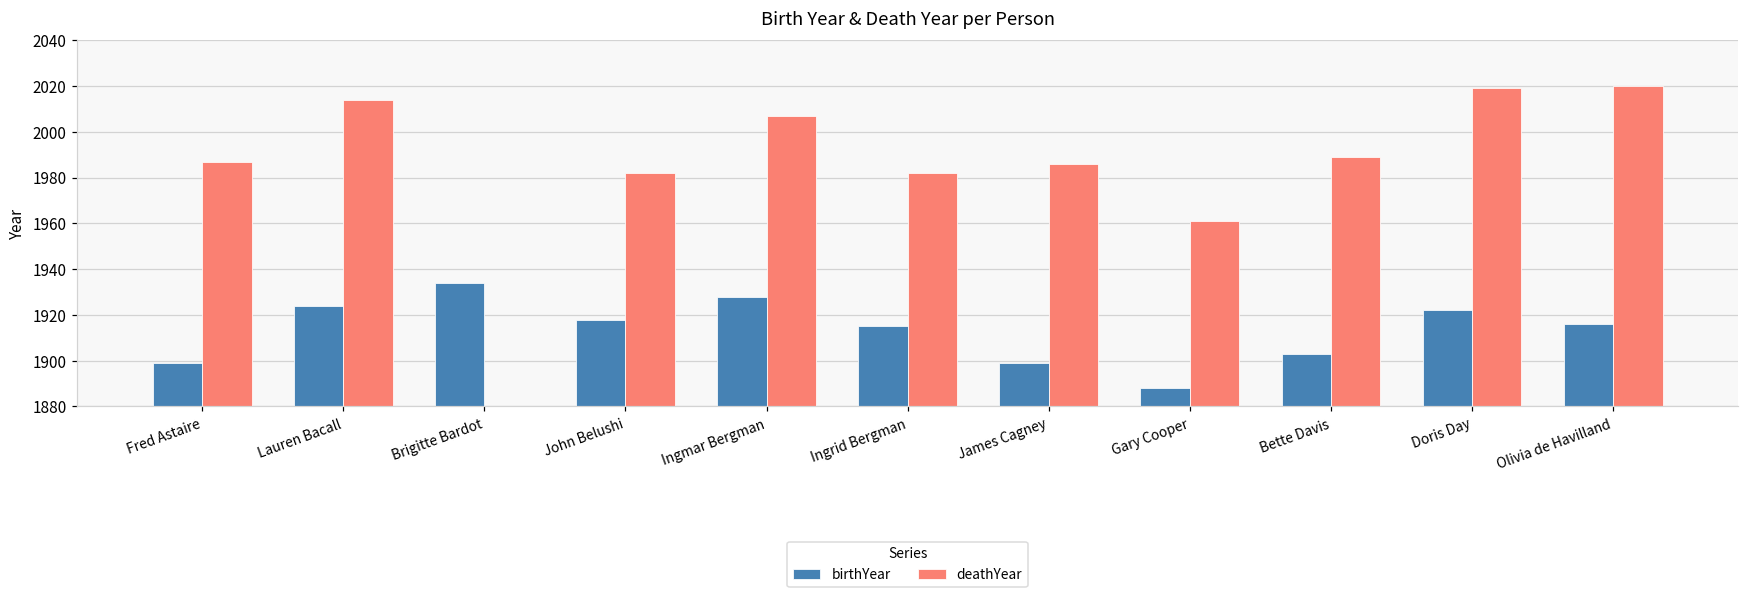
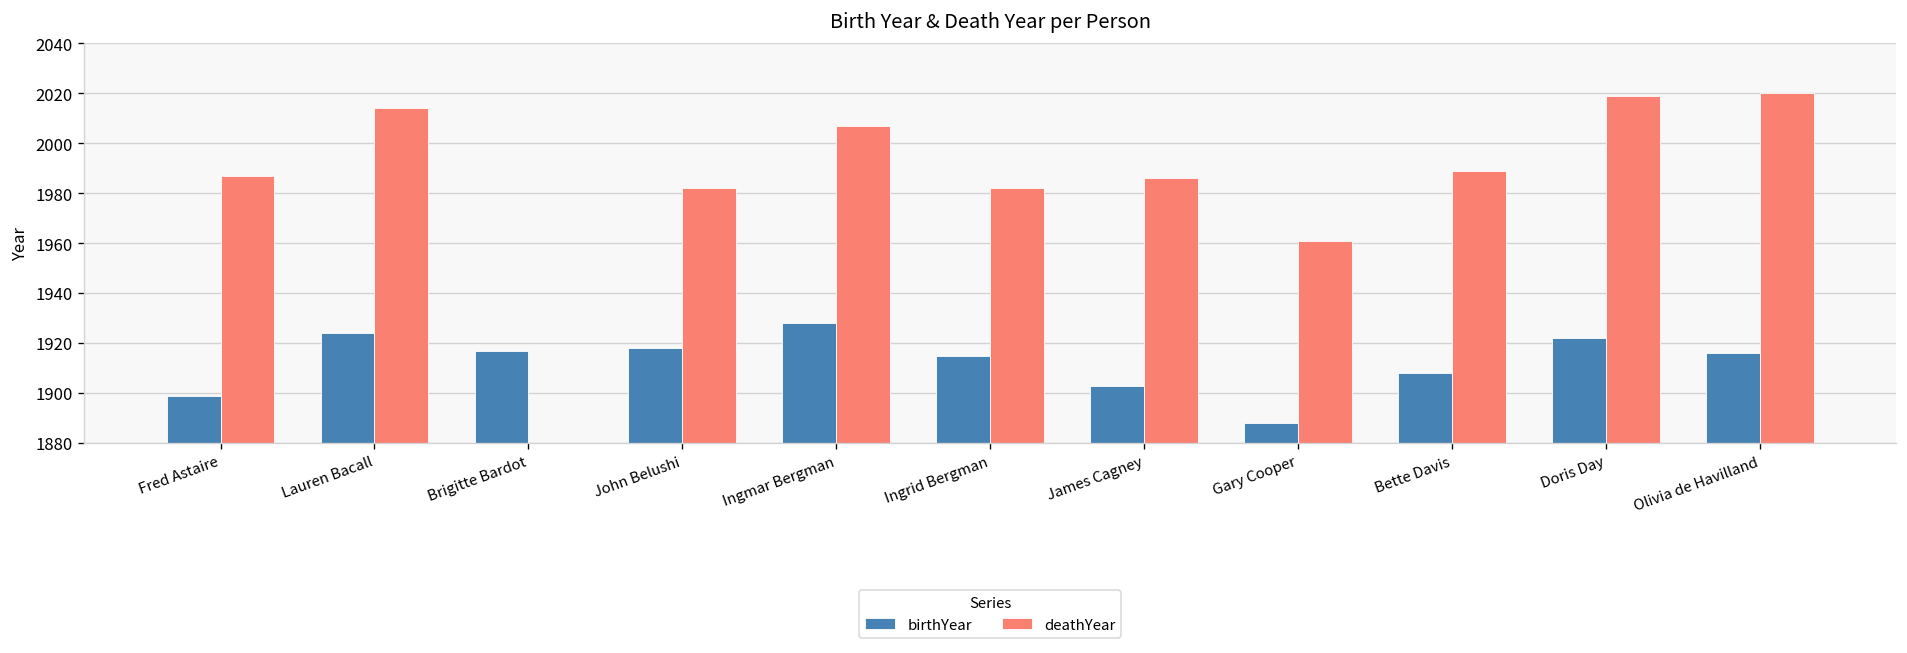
  {
    "birthYear": {
      "Fred Astaire": 1899,
      "Lauren Bacall": 1924,
-     "Brigitte Bardot": 1934,
+     "Brigitte Bardot": 1917,
      "John Belushi": 1918,
      "Ingmar Bergman": 1928,
      "Ingrid Bergman": 1915,
-     "James Cagney": 1899,
+     "James Cagney": 1903,
      "Gary Cooper": 1888,
-     "Bette Davis": 1903,
+     "Bette Davis": 1908,
      "Doris Day": 1922,
      "Olivia de Havilland": 1916
    }
  }
